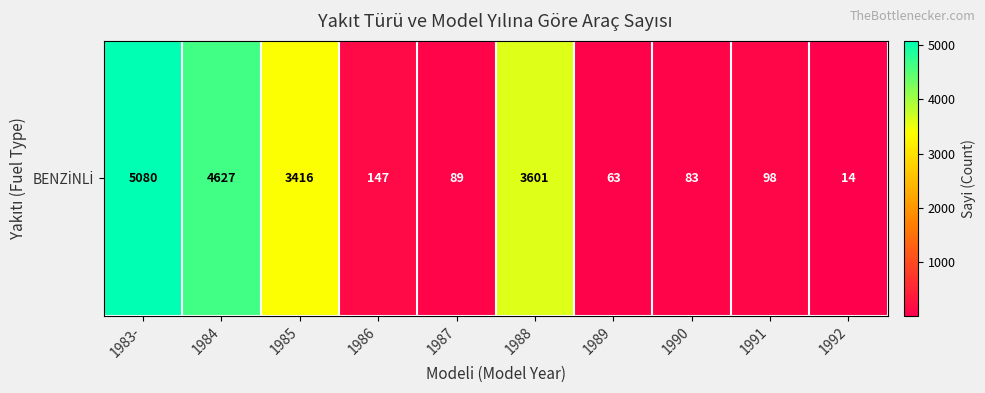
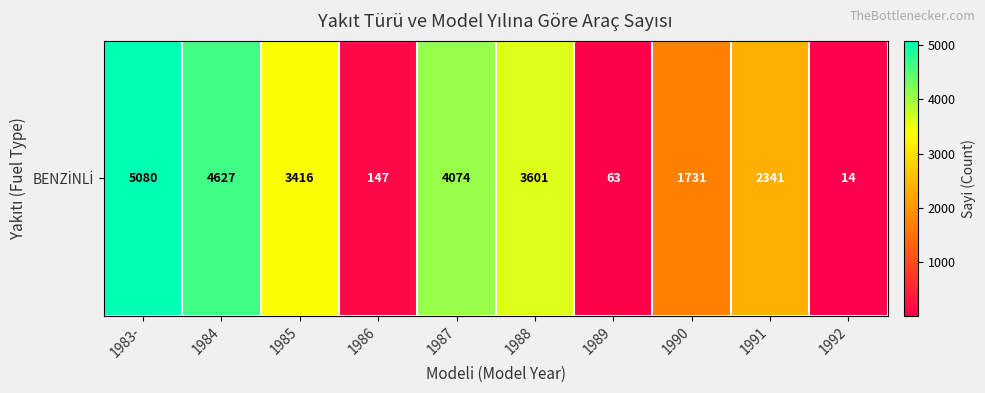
  {
    "BENZİNLİ": {
      "1983-": 5080,
      "1984": 4627,
      "1985": 3416,
      "1986": 147,
-     "1987": 89,
+     "1987": 4074,
      "1988": 3601,
      "1989": 63,
-     "1990": 83,
-     "1991": 98,
+     "1990": 1731,
+     "1991": 2341,
      "1992": 14
    }
  }
